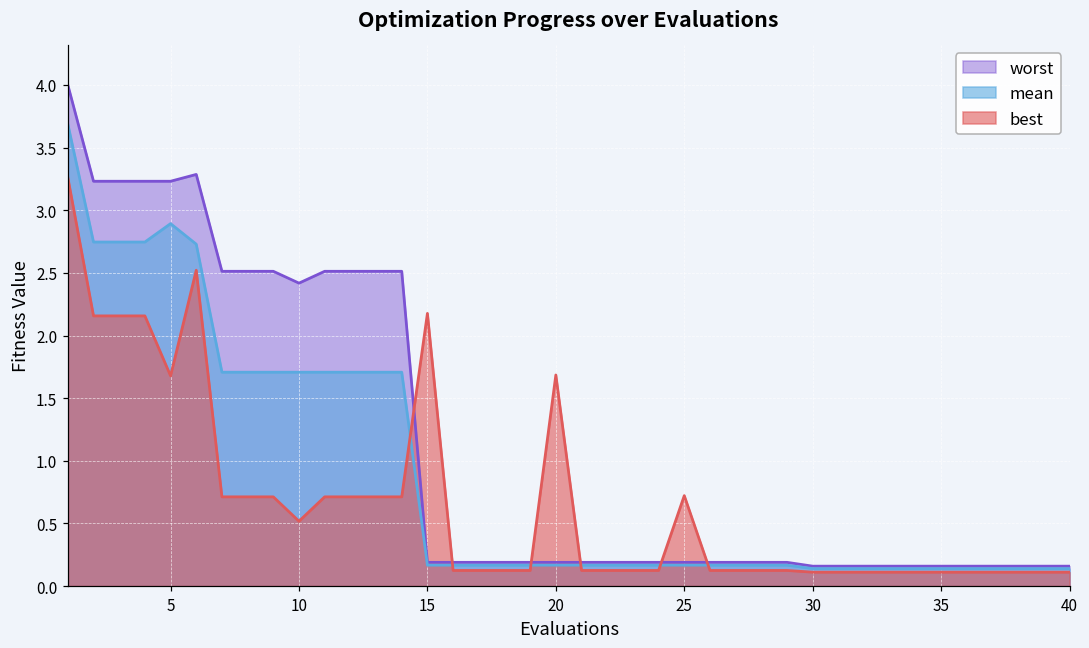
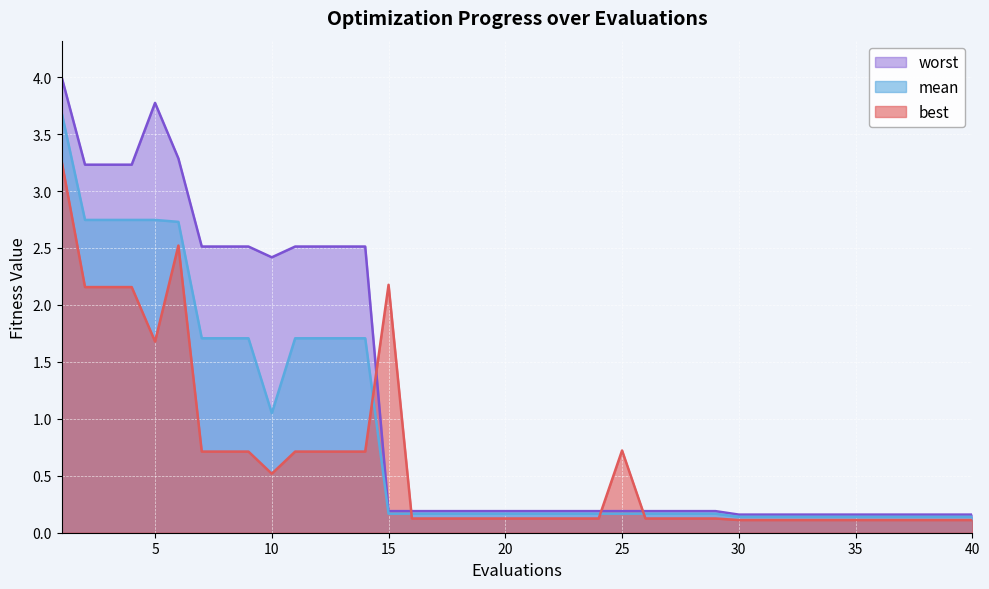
  {
    "worst": {
-     "5": 3.23,
+     "5": 3.77,
      "10": 2.42,
      "15": 0.19,
      "20": 0.19,
      "25": 0.19
    },
    "mean": {
-     "5": 2.89,
-     "10": 1.71,
+     "5": 2.75,
+     "10": 1.05,
      "15": 0.17,
      "20": 0.17,
      "25": 0.17
    },
    "best": {
      "5": 1.68,
      "10": 0.52,
      "15": 2.18,
-     "20": 1.69,
+     "20": 0.12,
      "25": 0.72,
      "30": 0.11,
      "35": 0.11,
      "40": 0.11
    }
  }
